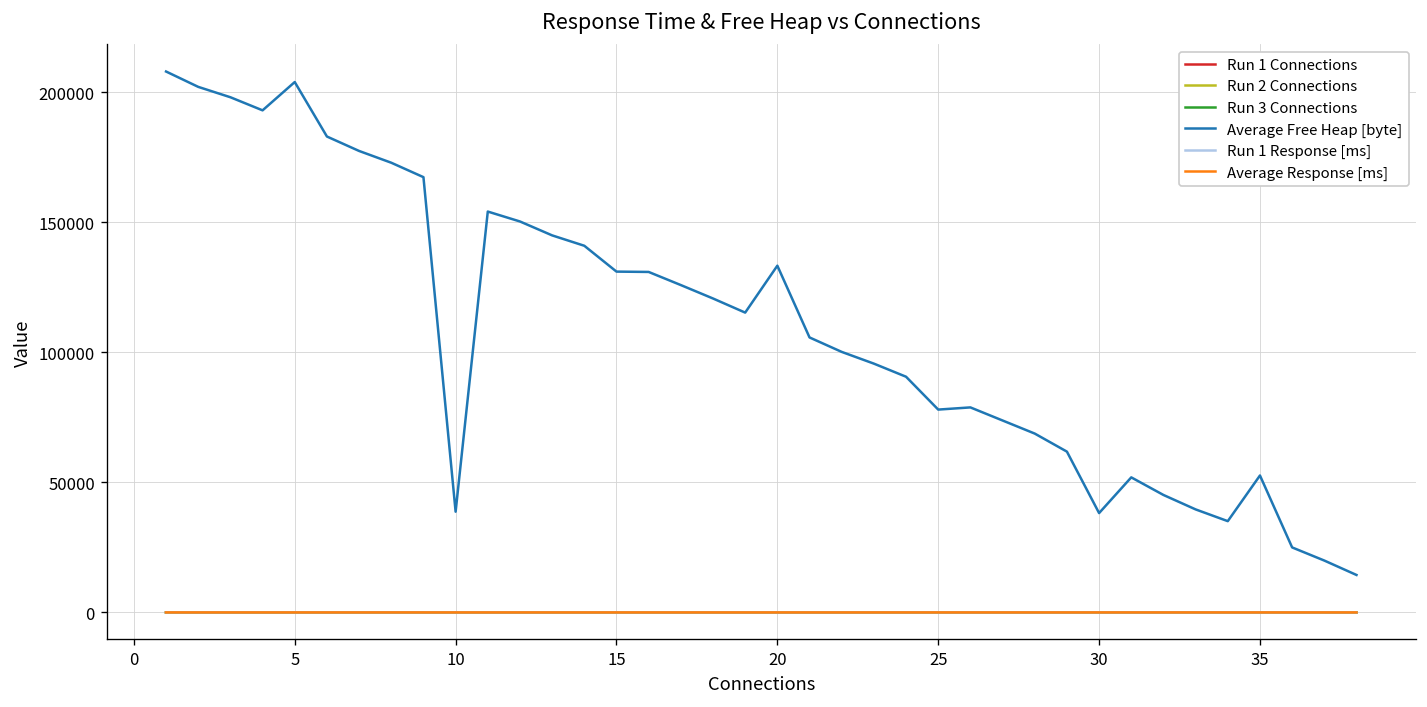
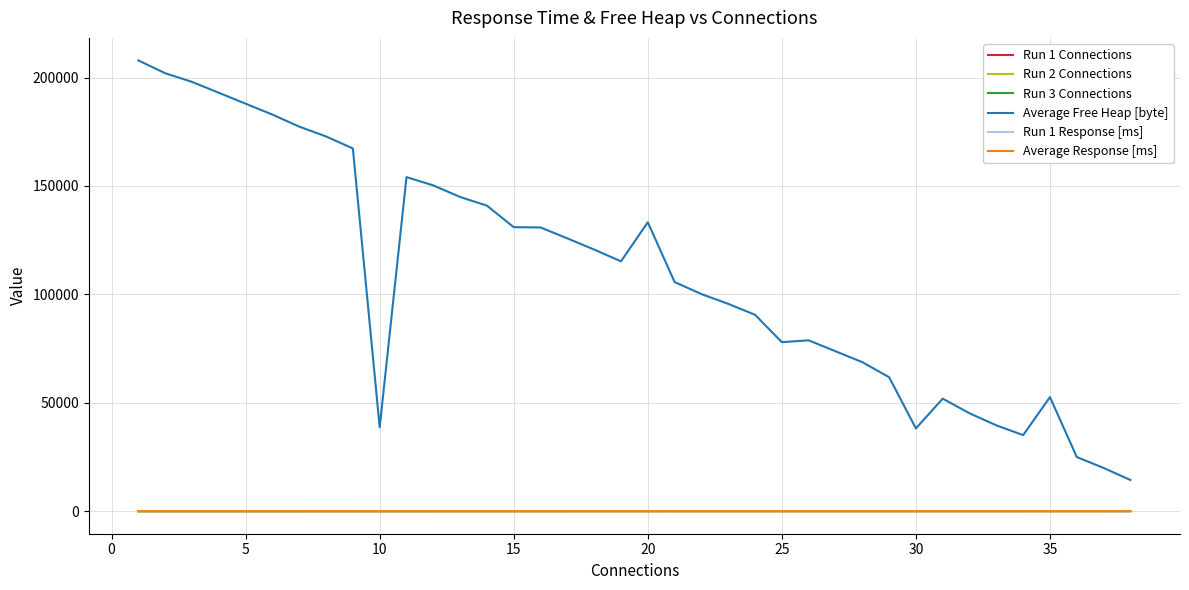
  {
    "Average Response [ms]": {
      "5": 0,
      "10": 0,
      "15": 0,
      "20": 0,
      "25": 0,
      "30": 0,
      "35": 0
    },
    "Average Free Heap [byte]": {
-     "5": 204000,
+     "5": 188000,
      "10": 39000,
      "15": 131000,
      "20": 133000,
      "25": 78000,
      "30": 38000,
      "35": 53000
    }
  }
